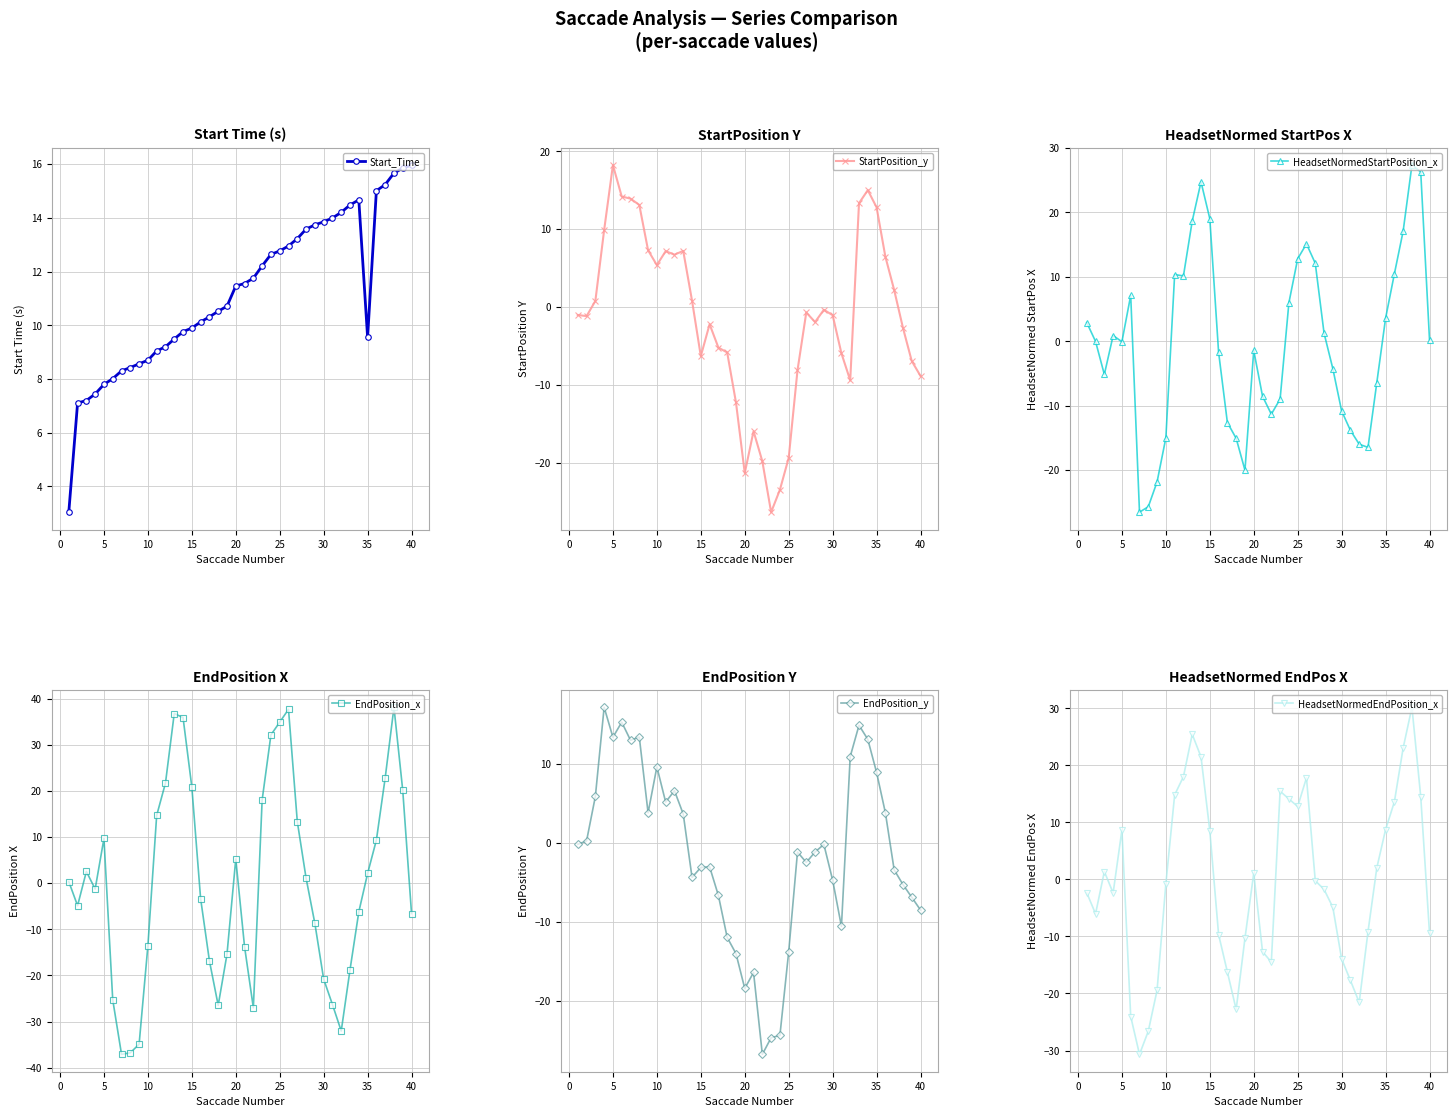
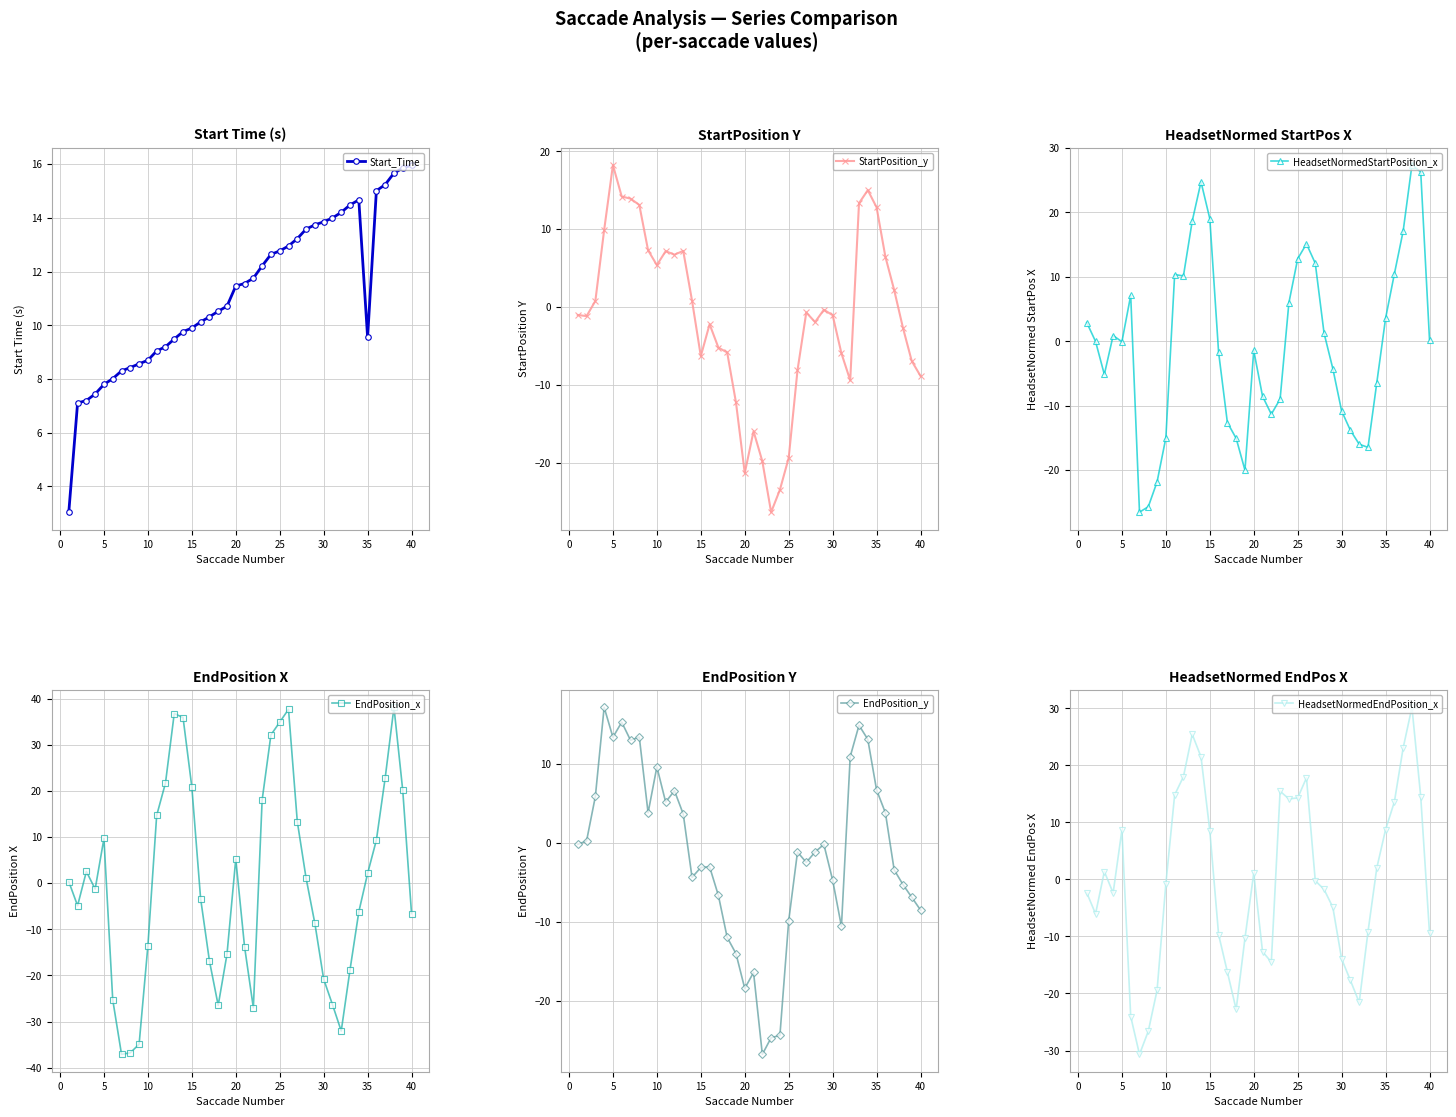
  {
    "Start Time (s)": {
      "5": 7.8,
      "10": 8.7,
      "15": 9.9,
      "20": 11.5,
      "25": 12.8,
      "30": 13.9,
      "35": 9.5
    },
    "StartPosition Y": {
      "5": 18,
      "10": 5,
      "15": -6,
      "20": -21,
      "25": -19,
      "30": -1,
      "35": 13,
      "40": -9
    },
    "HeadsetNormed StartPos X": {
      "5": 0,
      "10": -15,
      "15": 19,
      "20": -1,
      "25": 13,
      "30": -11,
      "35": 4,
      "40": 0
    },
    "EndPosition X": {
      "5": 10,
      "10": -14,
      "15": 21,
      "20": 5,
      "25": 35,
      "30": -21,
      "35": 2,
      "40": -7
    },
    "EndPosition Y": {
      "5": 13,
      "10": 10,
      "15": -3,
      "20": -18,
-     "25": -14,
+     "25": -10,
      "30": -5,
-     "35": 9,
+     "35": 7,
      "40": -8
    },
    "HeadsetNormed EndPos X": {
      "5": 9,
      "10": -1,
      "15": 9,
      "20": 1,
-     "25": 13,
+     "25": 14,
      "30": -14,
      "35": 9,
      "40": -9
    }
  }
